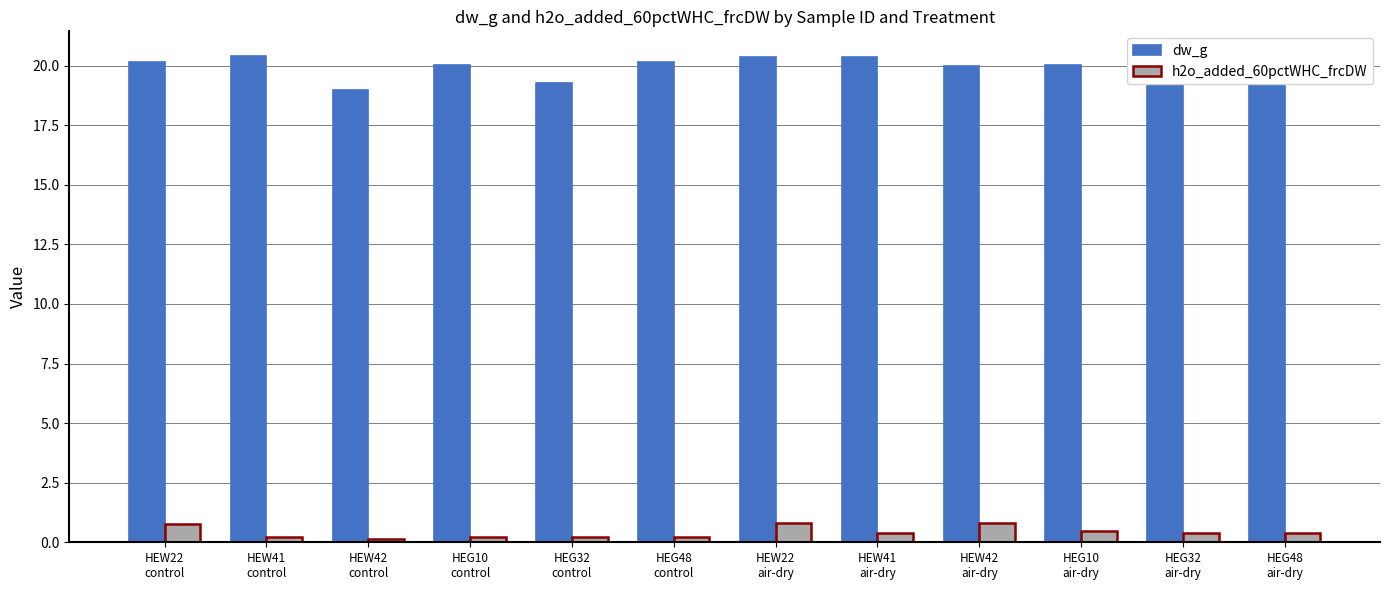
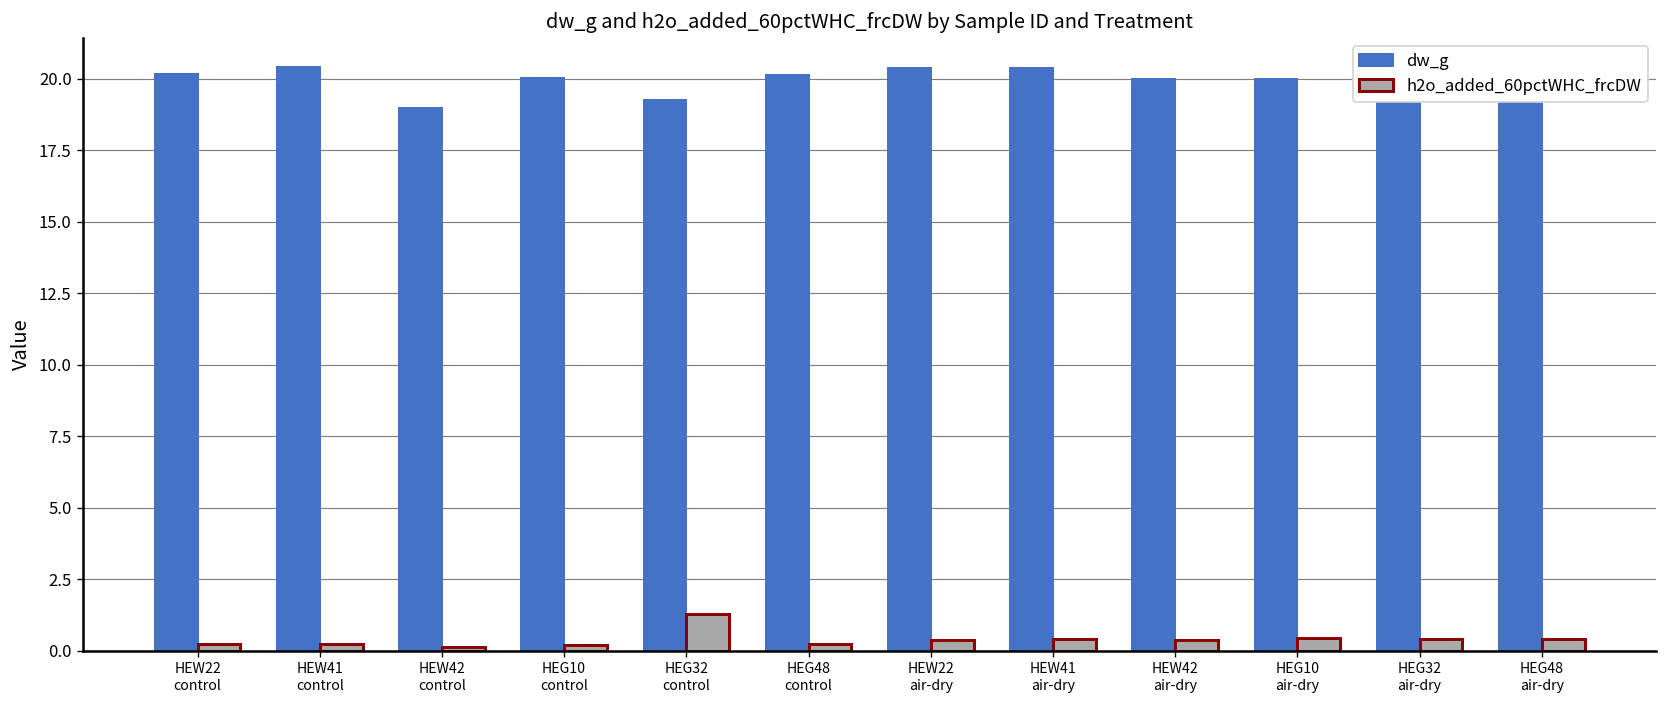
  {
    "dw_g": {
      "HEW22 control": 20.2,
      "HEW41 control": 20.4,
      "HEW42 control": 19.0,
      "HEG10 control": 20.0,
      "HEG32 control": 19.3,
      "HEG48 control": 20.1,
      "HEW22 air-dry": 20.4,
      "HEW41 air-dry": 20.4,
      "HEW42 air-dry": 20.0,
      "HEG10 air-dry": 20.0
    },
    "h2o_added_60pctWHC_frcDW": {
-     "HEW22 control": 0.8,
+     "HEW22 control": 0.2,
      "HEW41 control": 0.2,
      "HEW42 control": 0.1,
      "HEG10 control": 0.2,
-     "HEG32 control": 0.2,
+     "HEG32 control": 1.3,
      "HEG48 control": 0.2,
-     "HEW22 air-dry": 0.8,
+     "HEW22 air-dry": 0.4,
      "HEW41 air-dry": 0.4,
-     "HEW42 air-dry": 0.8,
+     "HEW42 air-dry": 0.4,
      "HEG10 air-dry": 0.5,
      "HEG32 air-dry": 0.4,
      "HEG48 air-dry": 0.4
    }
  }
